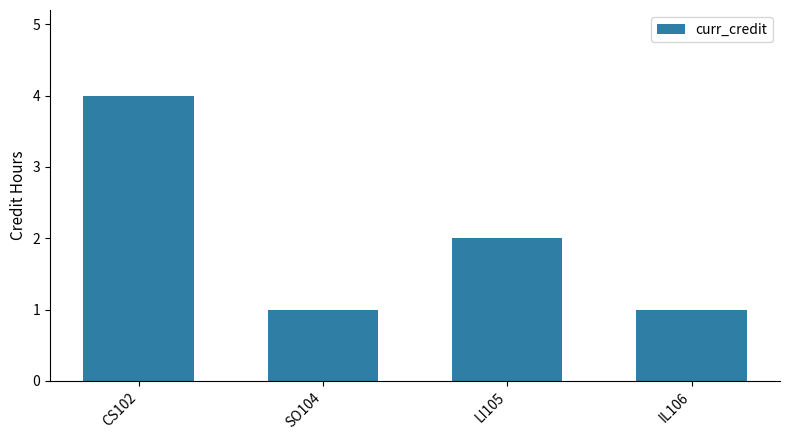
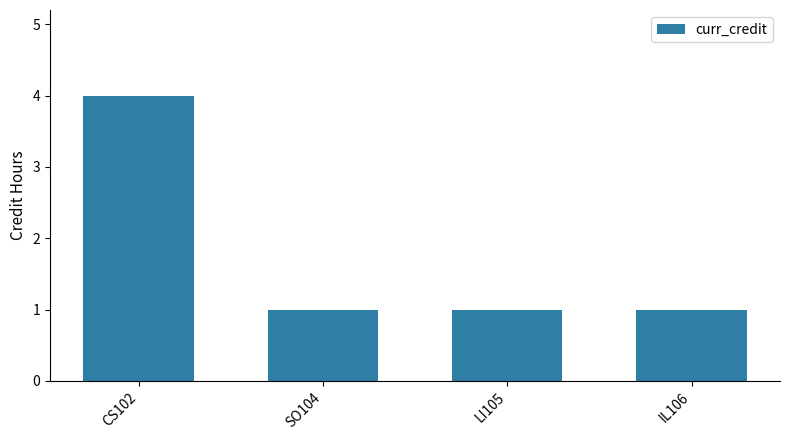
  {
    "CS102": 4,
    "SO104": 1,
-   "LI105": 2,
+   "LI105": 1,
    "IL106": 1
  }
